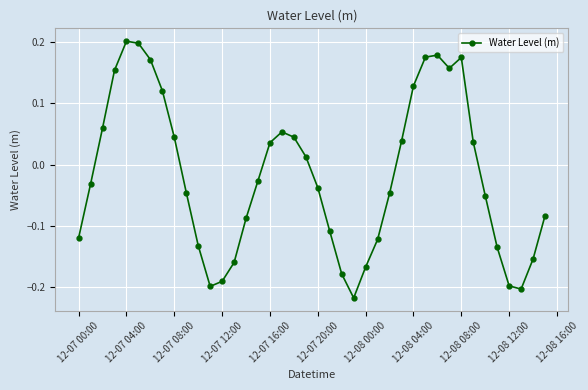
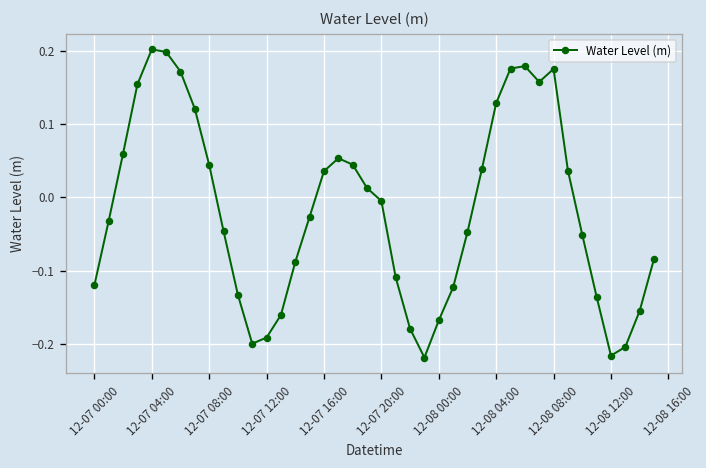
  {
    "12-07 00:00": -0.12,
    "12-07 04:00": 0.20,
    "12-07 08:00": 0.04,
    "12-07 12:00": -0.19,
    "12-07 16:00": 0.04,
-   "12-07 20:00": -0.04,
+   "12-07 20:00": 0.00,
    "12-08 00:00": -0.17,
    "12-08 04:00": 0.13,
    "12-08 08:00": 0.18,
-   "12-08 12:00": -0.20
+   "12-08 12:00": -0.22
  }
